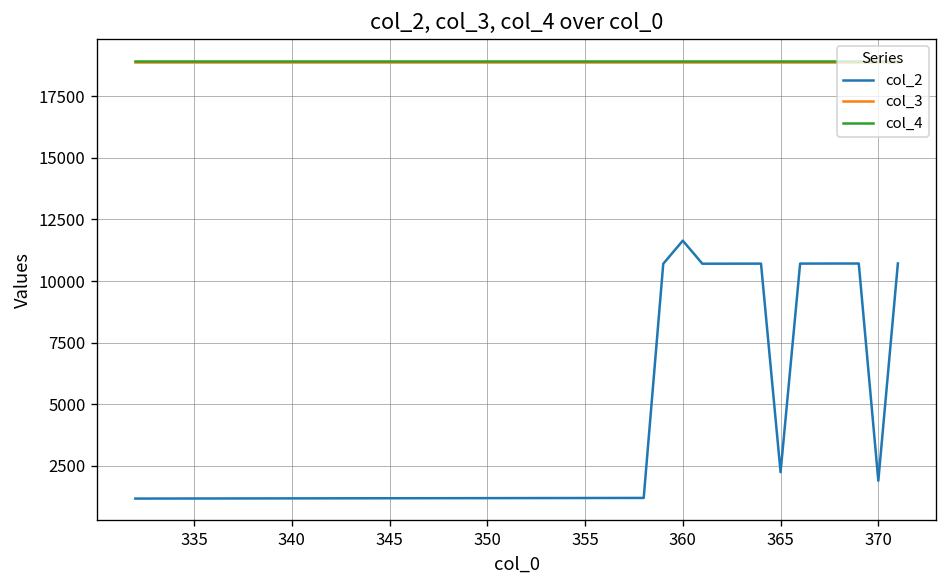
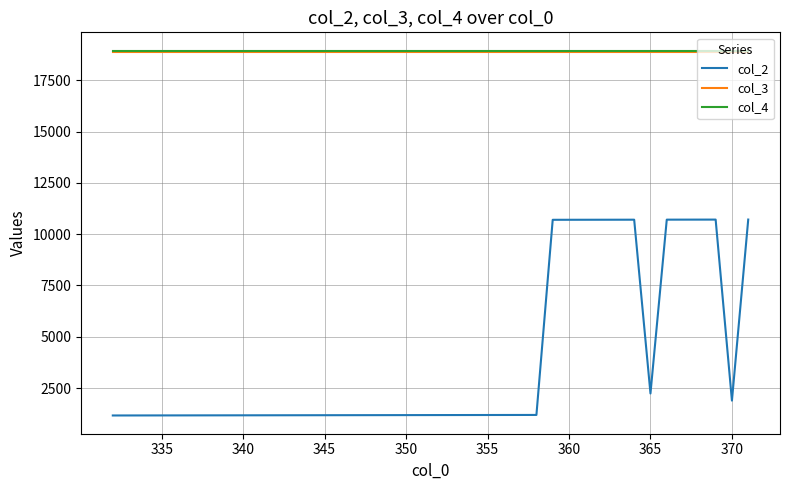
  {
    "col_2": {
      "335": 1200,
      "340": 1200,
      "345": 1200,
      "350": 1200,
      "355": 1200,
-     "360": 11600,
+     "360": 10700,
      "365": 2200,
      "370": 1900
    }
  }
